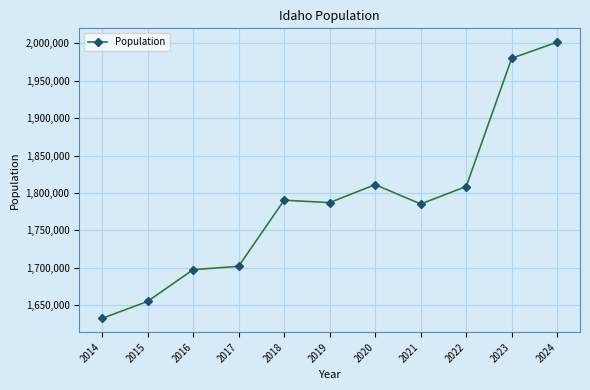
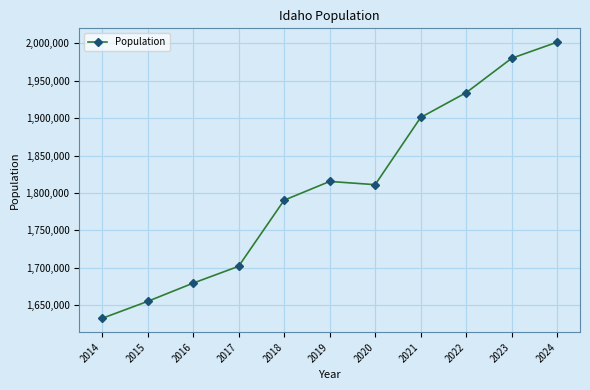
  {
    "2014": "1,630,000",
    "2015": "1,650,000",
-   "2016": "1,700,000",
+   "2016": "1,680,000",
    "2017": "1,700,000",
    "2018": "1,790,000",
-   "2019": "1,790,000",
+   "2019": "1,820,000",
    "2020": "1,810,000",
-   "2021": "1,790,000",
-   "2022": "1,810,000",
+   "2021": "1,900,000",
+   "2022": "1,930,000",
    "2023": "1,980,000",
    "2024": "2,000,000"
  }
